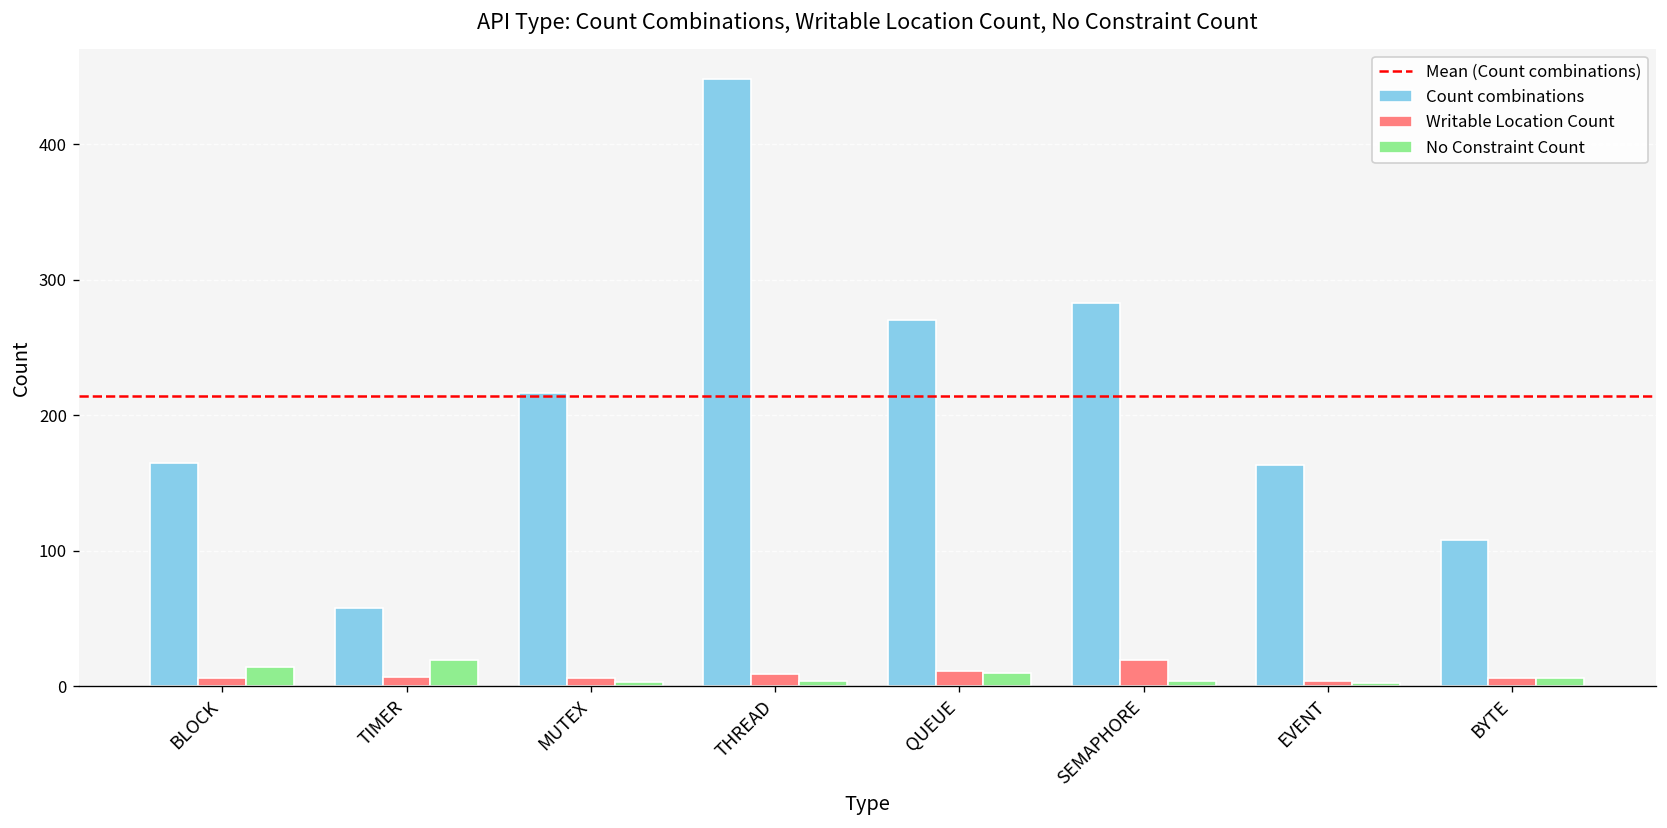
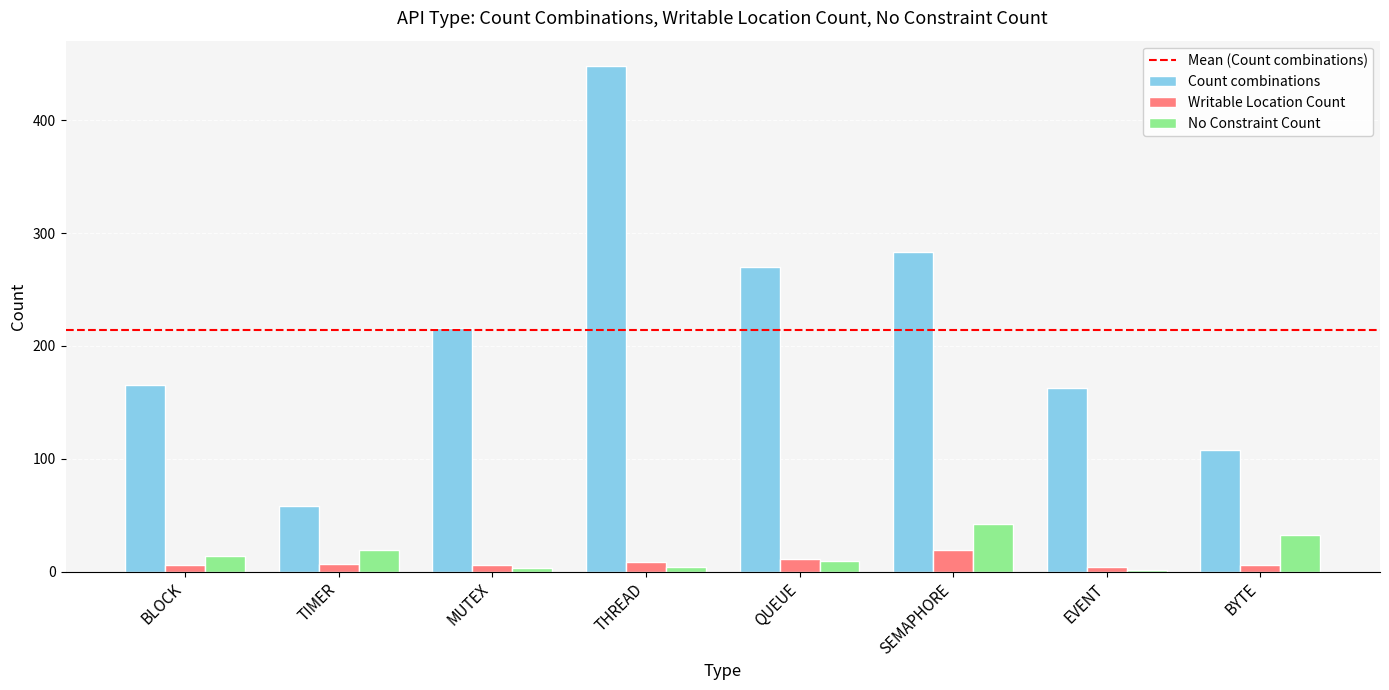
  {
    "Count combinations": {
      "BLOCK": 165,
      "TIMER": 58,
      "MUTEX": 216,
      "THREAD": 448,
      "QUEUE": 270,
      "SEMAPHORE": 283,
      "EVENT": 163,
      "BYTE": 108
    },
    "Writable Location Count": {
      "BLOCK": 6,
      "TIMER": 7,
      "MUTEX": 6,
      "THREAD": 9,
      "QUEUE": 11,
      "SEMAPHORE": 19,
      "EVENT": 4,
      "BYTE": 6
    },
    "No Constraint Count": {
      "BLOCK": 14,
      "TIMER": 19,
      "MUTEX": 3,
      "THREAD": 4,
      "QUEUE": 10,
-     "SEMAPHORE": 4,
-     "BYTE": 6
+     "SEMAPHORE": 42,
+     "BYTE": 33
    }
  }
